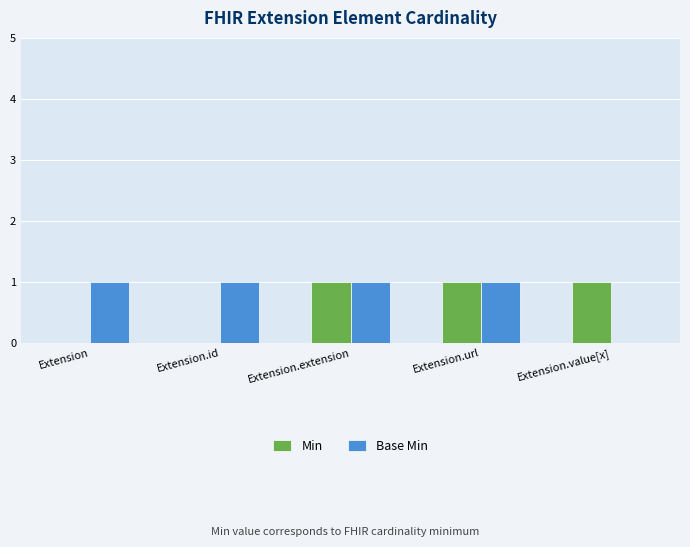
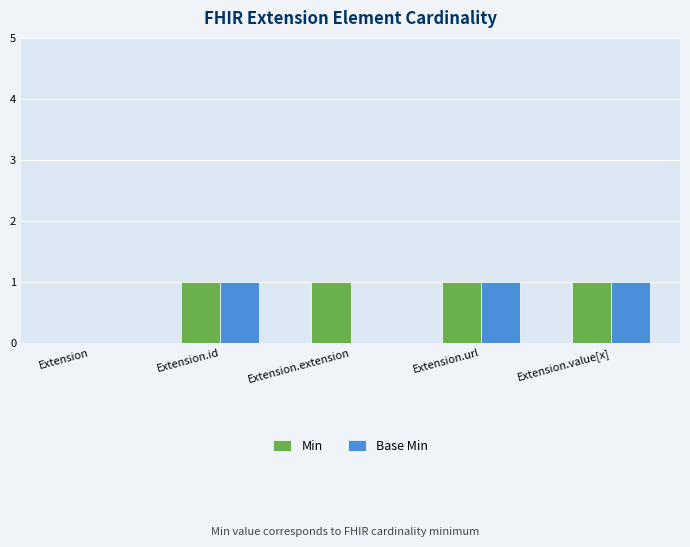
  {
    "Min": {
      "Extension": 0,
-     "Extension.id": 0,
+     "Extension.id": 1,
      "Extension.extension": 1,
      "Extension.url": 1,
      "Extension.value[x]": 1
    },
    "Base Min": {
-     "Extension": 1,
+     "Extension": 0,
      "Extension.id": 1,
-     "Extension.extension": 1,
+     "Extension.extension": 0,
      "Extension.url": 1,
-     "Extension.value[x]": 0
+     "Extension.value[x]": 1
    }
  }
